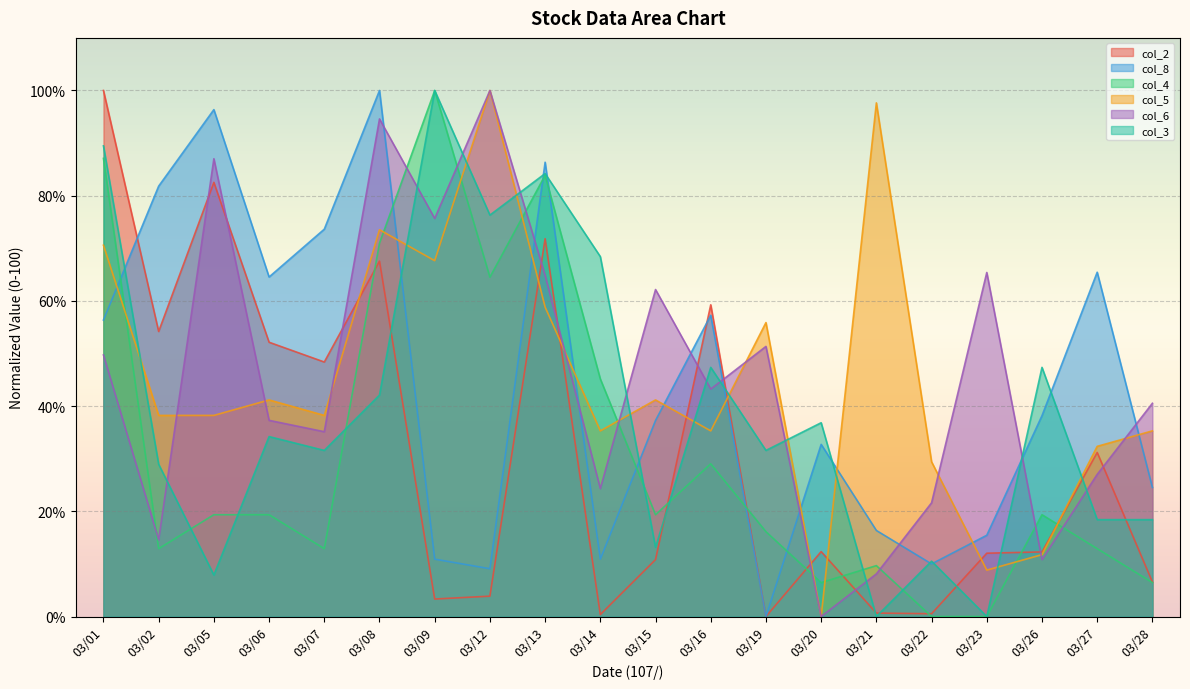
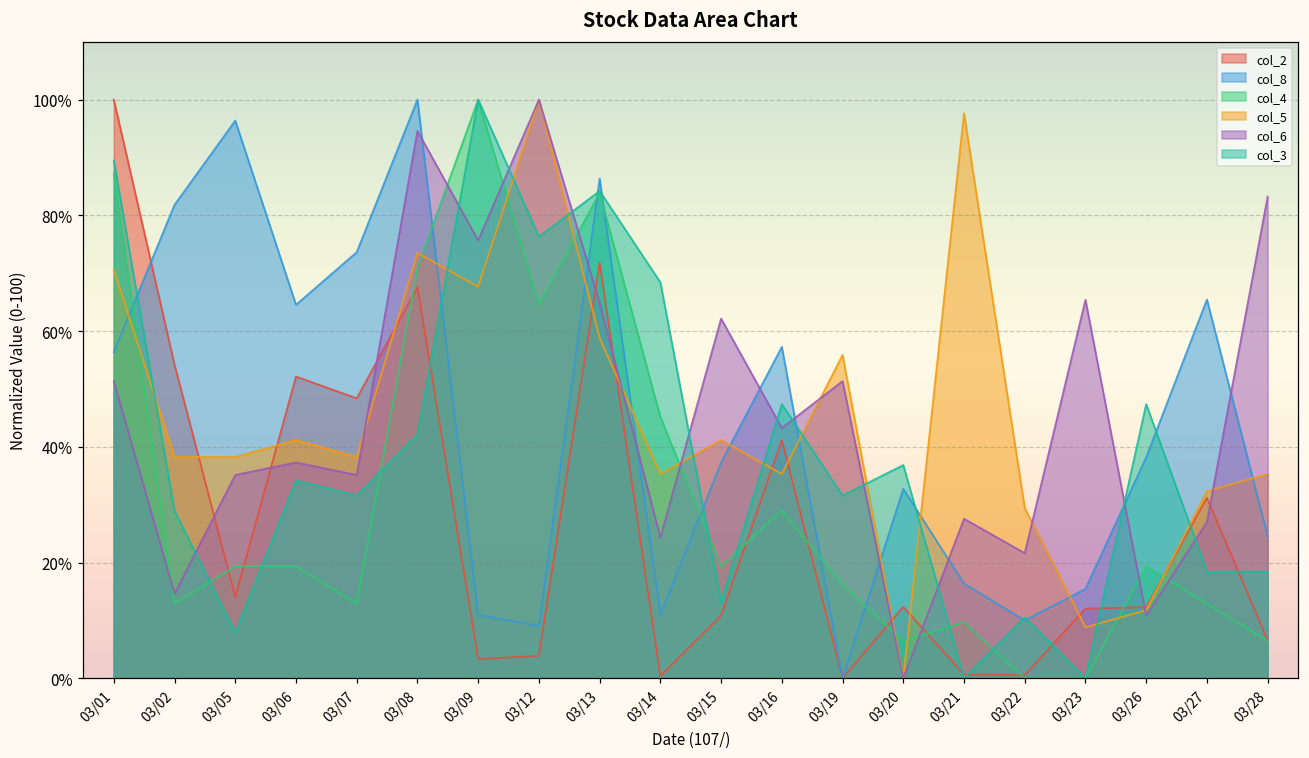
  {
    "col_2": {
      "03/01": "100%",
      "03/02": "54%",
-     "03/05": "83%",
+     "03/05": "14%",
      "03/06": "52%",
      "03/07": "48%",
      "03/08": "68%",
      "03/09": "3%",
      "03/12": "4%",
      "03/13": "72%",
      "03/14": "0%",
      "03/15": "11%",
-     "03/16": "59%",
+     "03/16": "41%",
      "03/20": "12%",
      "03/21": "1%",
      "03/22": "1%",
      "03/23": "12%",
      "03/26": "12%",
      "03/27": "31%"
    },
    "col_5": {
      "03/01": "71%",
      "03/02": "38%",
      "03/05": "38%",
      "03/06": "41%",
      "03/07": "38%",
      "03/08": "74%",
      "03/09": "68%",
      "03/13": "59%",
      "03/14": "35%",
      "03/15": "41%",
      "03/16": "35%",
      "03/19": "56%",
      "03/21": "98%",
      "03/22": "29%",
      "03/23": "9%",
      "03/26": "12%",
      "03/27": "32%",
      "03/28": "35%"
    },
    "col_6": {
-     "03/01": "50%",
+     "03/01": "51%",
      "03/02": "15%",
-     "03/05": "87%",
+     "03/05": "35%",
      "03/06": "37%",
      "03/07": "35%",
      "03/08": "95%",
      "03/09": "76%",
      "03/13": "65%",
      "03/14": "24%",
      "03/15": "62%",
      "03/16": "43%",
      "03/19": "51%",
-     "03/21": "8%",
+     "03/21": "28%",
      "03/22": "22%",
      "03/23": "65%",
      "03/26": "11%",
      "03/27": "27%",
-     "03/28": "41%"
+     "03/28": "83%"
    }
  }
